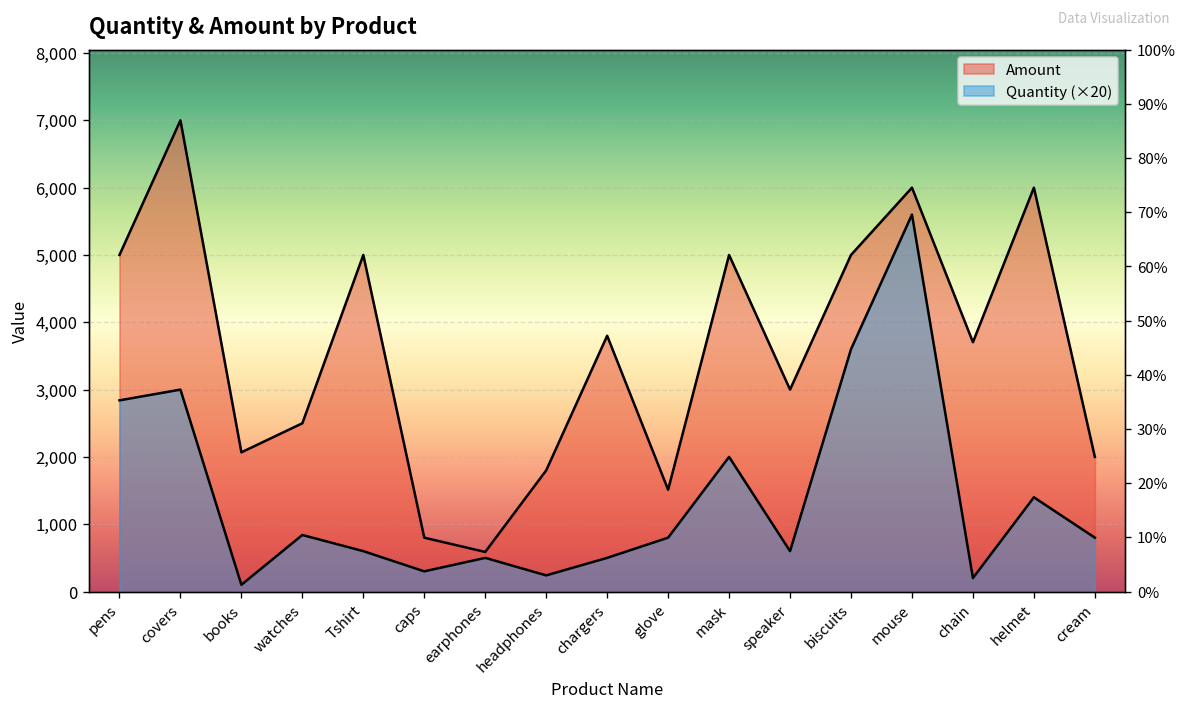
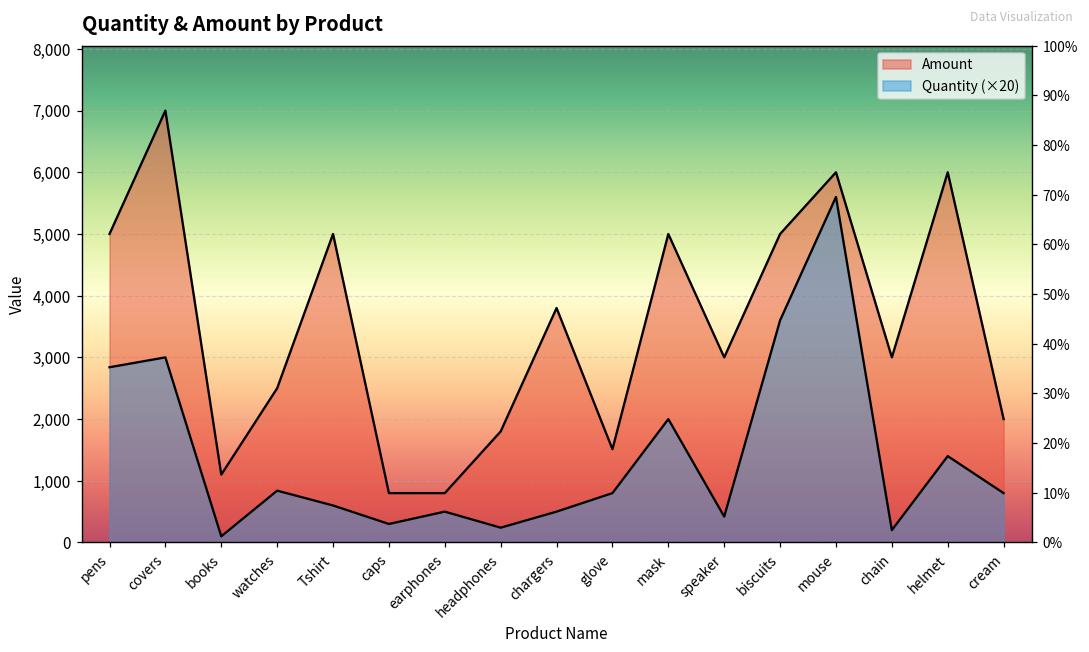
  {
    "Amount": {
      "pens": "5,000",
      "covers": "7,000",
-     "books": "2,100",
+     "books": "1,100",
      "watches": "2,500",
      "Tshirt": "5,000",
      "caps": "800",
-     "earphones": "600",
+     "earphones": "800",
      "headphones": "1,800",
      "chargers": "3,800",
      "glove": "1,500",
      "mask": "5,000",
      "speaker": "3,000",
      "biscuits": "5,000",
      "mouse": "6,000",
-     "chain": "3,700",
+     "chain": "3,000",
      "helmet": "6,000",
      "cream": "2,000"
    },
    "Quantity (×20)": {
      "pens": "2,800",
      "covers": "3,000",
      "books": "100",
      "watches": "800",
      "Tshirt": "600",
      "caps": "300",
      "earphones": "500",
      "headphones": "200",
      "chargers": "500",
      "glove": "800",
      "mask": "2,000",
-     "speaker": "600",
+     "speaker": "400",
      "biscuits": "3,600",
      "mouse": "5,600",
      "chain": "200",
      "helmet": "1,400",
      "cream": "800"
    }
  }
